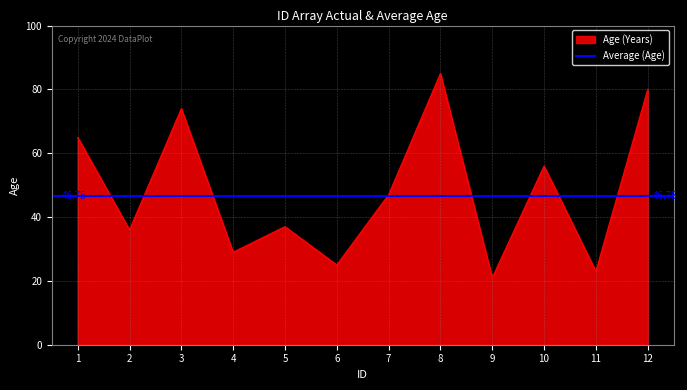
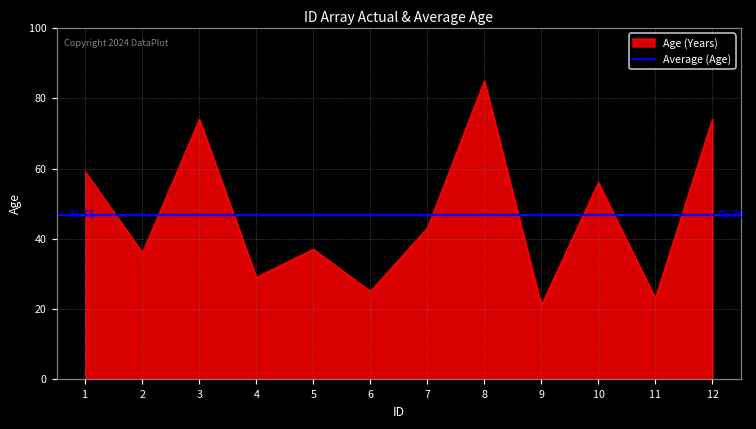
  {
-   "1": 65,
+   "1": 59,
    "2": 36,
    "3": 74,
    "4": 29,
    "5": 37,
    "6": 25,
-   "7": 47,
+   "7": 43,
    "8": 85,
    "9": 21,
    "10": 56,
    "11": 23,
-   "12": 80
+   "12": 74
  }
